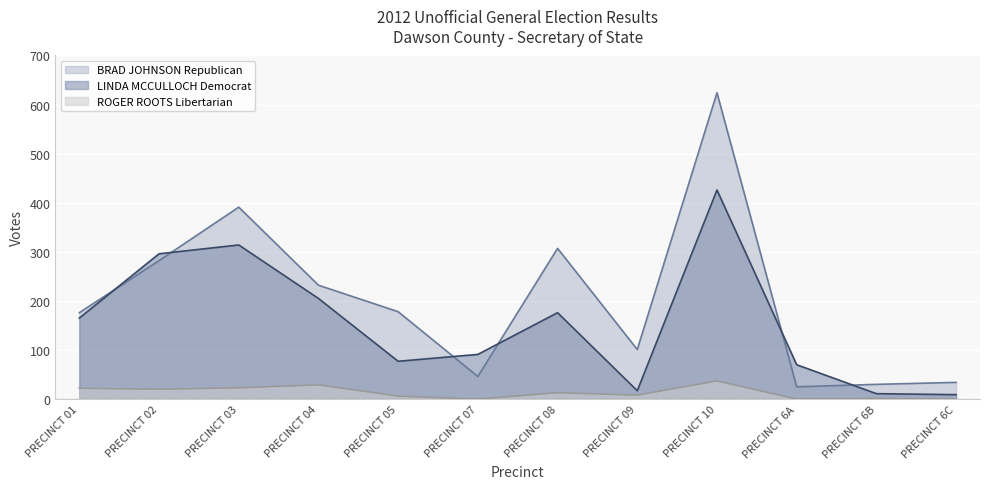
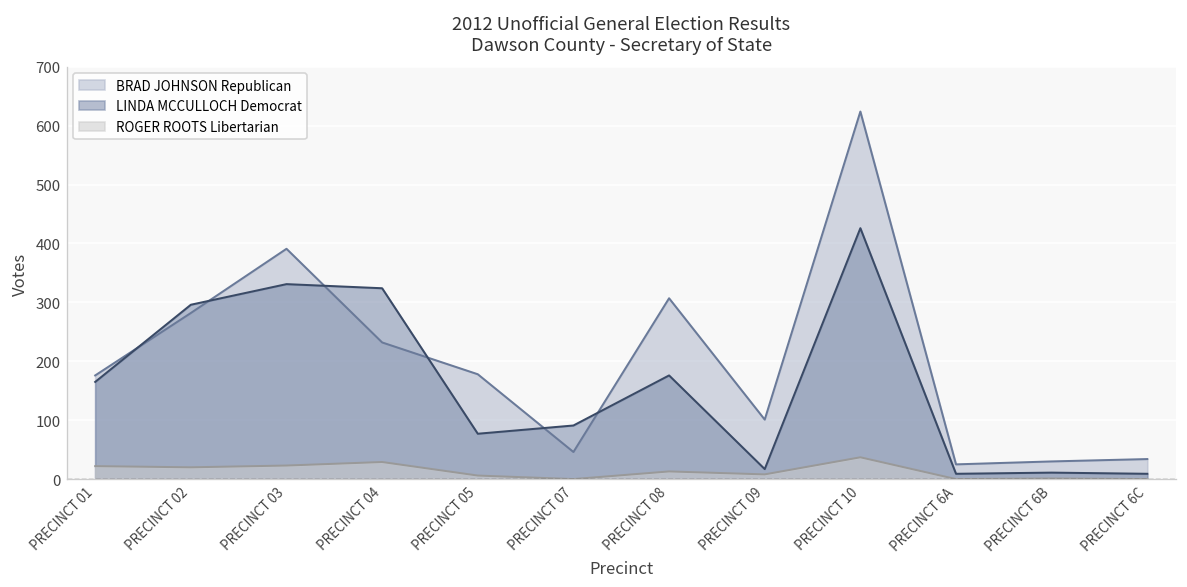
  {
    "LINDA MCCULLOCH Democrat": {
      "PRECINCT 01": 170,
      "PRECINCT 02": 300,
-     "PRECINCT 03": 310,
-     "PRECINCT 04": 210,
+     "PRECINCT 03": 330,
+     "PRECINCT 04": 320,
      "PRECINCT 05": 80,
      "PRECINCT 07": 90,
      "PRECINCT 08": 180,
      "PRECINCT 09": 20,
      "PRECINCT 10": 430,
-     "PRECINCT 6A": 70,
+     "PRECINCT 6A": 10,
      "PRECINCT 6B": 10,
      "PRECINCT 6C": 10
    }
  }
